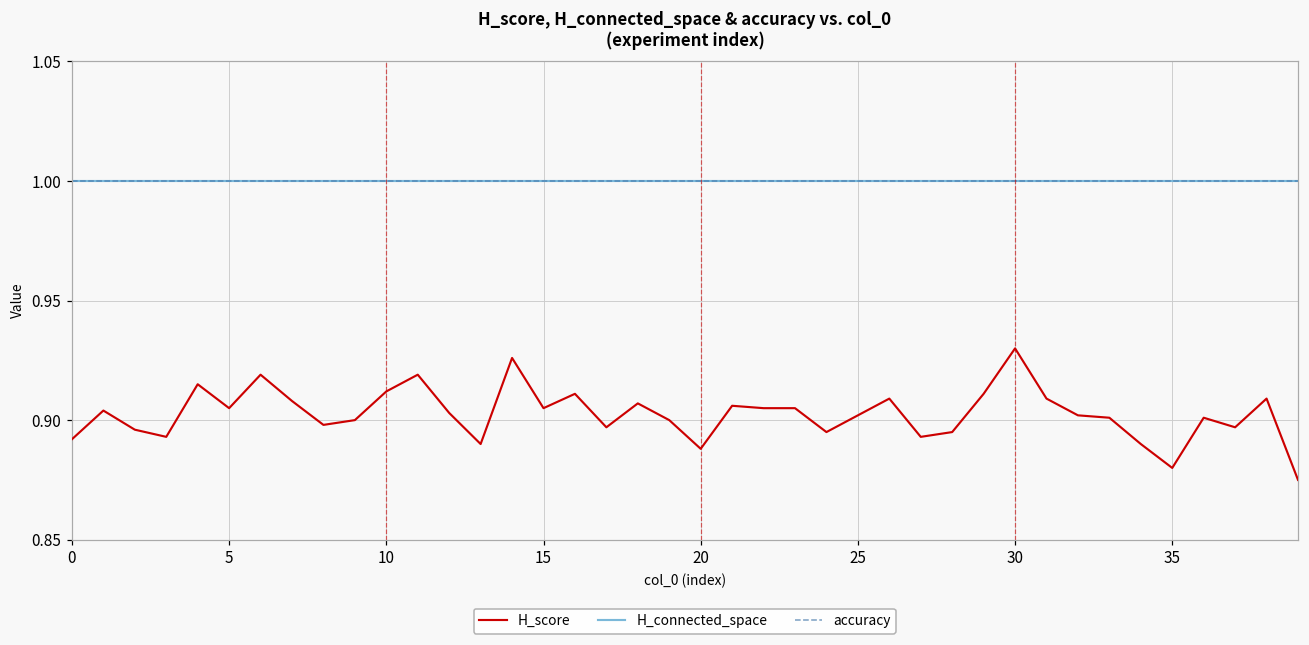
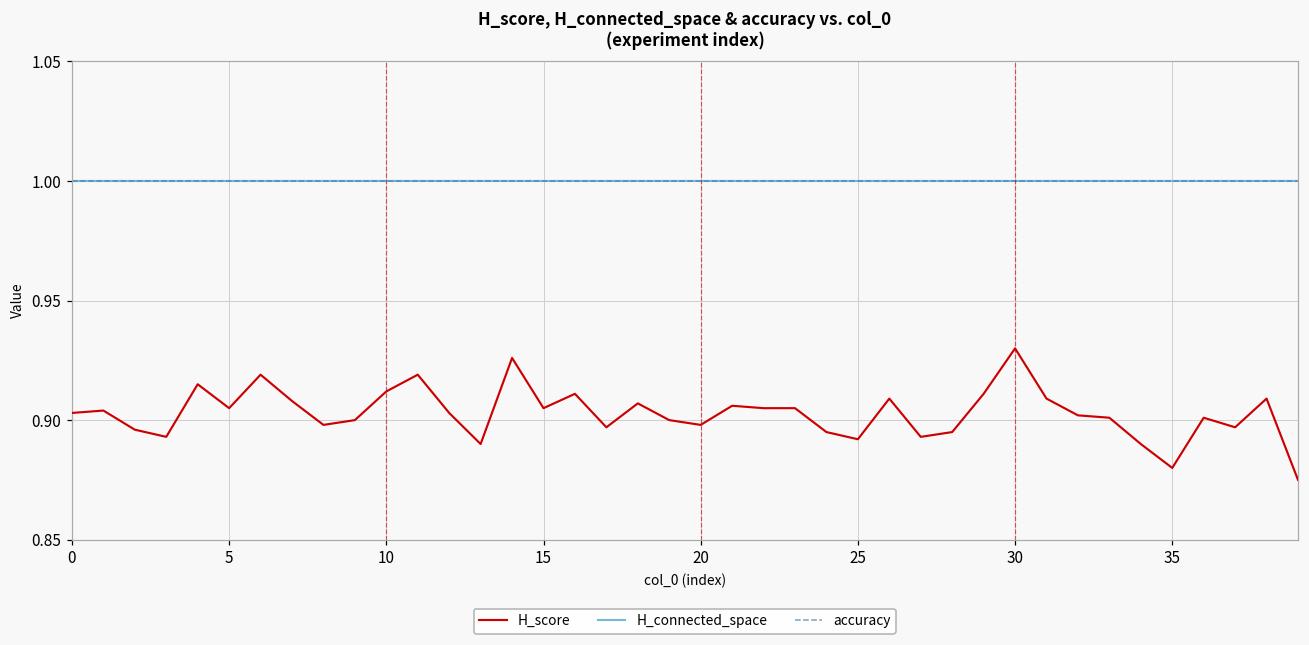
  {
    "H_score": {
-     "0": 0.892,
+     "0": 0.903,
      "5": 0.905,
      "10": 0.912,
      "15": 0.905,
-     "20": 0.888,
-     "25": 0.902,
+     "20": 0.898,
+     "25": 0.892,
      "30": 0.930,
      "35": 0.880
    },
    "accuracy": {
      "0": 1.000,
      "5": 1.000,
      "10": 1.000,
      "15": 1.000,
      "20": 1.000,
      "25": 1.000,
      "30": 1.000,
      "35": 1.000
    }
  }
